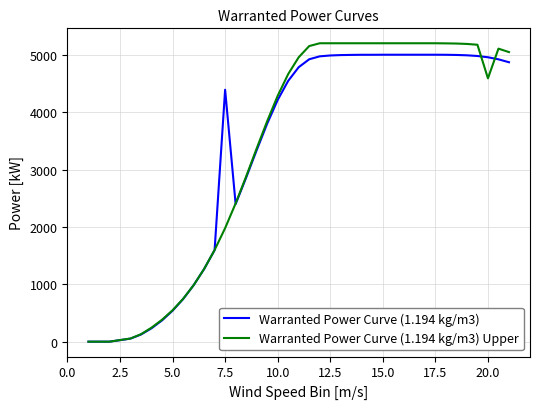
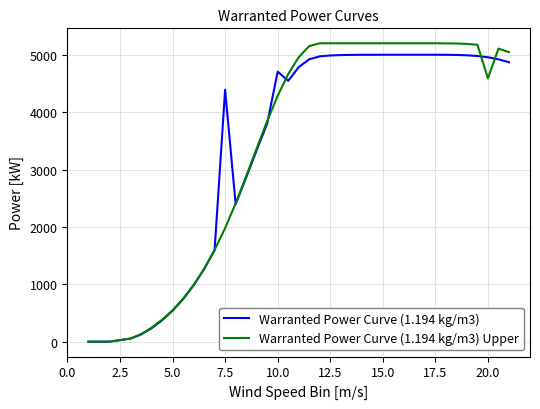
  {
    "Warranted Power Curve (1.194 kg/m3)": {
      "7.5": 4400,
-     "10.0": 4200,
+     "10.0": 4700,
      "12.5": 5000,
      "15.0": 5000,
      "17.5": 5000,
      "20.0": 5000
    },
    "Warranted Power Curve (1.194 kg/m3) Upper": {
      "7.5": 2000,
      "10.0": 4300,
      "12.5": 5200,
      "15.0": 5200,
      "17.5": 5200,
      "20.0": 4600
    }
  }
